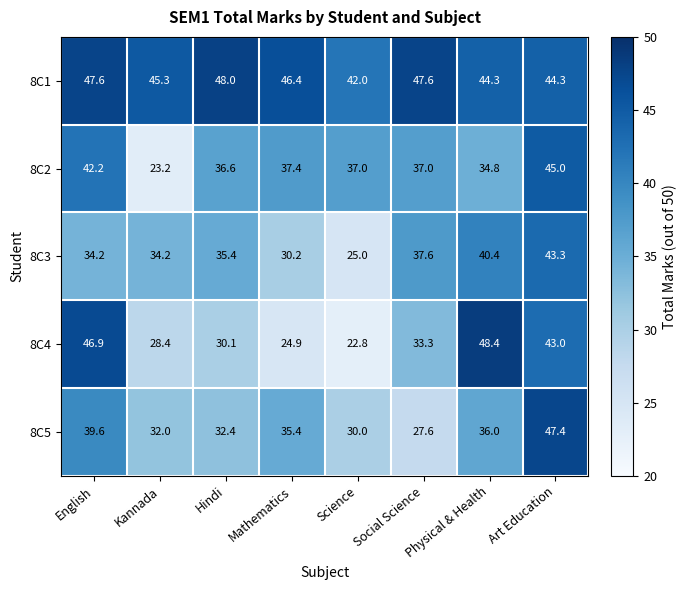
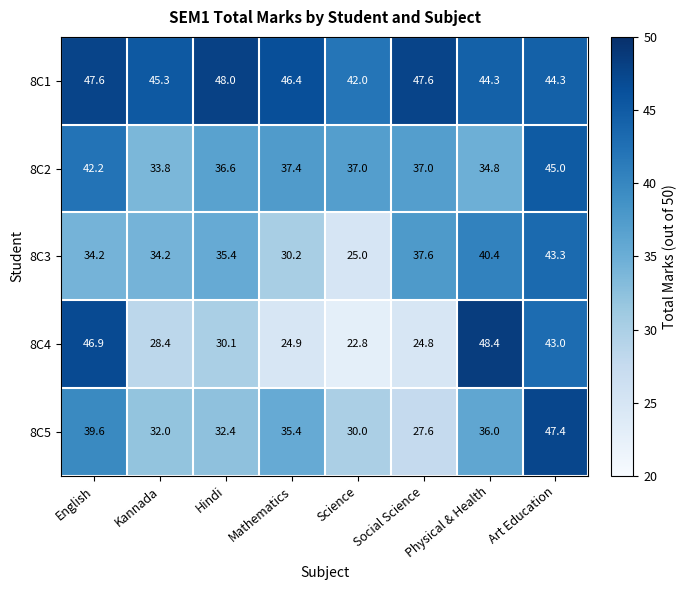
  {
    "8C1": {
      "English": 47.6,
      "Kannada": 45.3,
      "Hindi": 48.0,
      "Mathematics": 46.4,
      "Science": 42.0,
      "Social Science": 47.6,
      "Physical & Health": 44.3,
      "Art Education": 44.3
    },
    "8C2": {
      "English": 42.2,
-     "Kannada": 23.2,
+     "Kannada": 33.8,
      "Hindi": 36.6,
      "Mathematics": 37.4,
      "Science": 37.0,
      "Social Science": 37.0,
      "Physical & Health": 34.8,
      "Art Education": 45.0
    },
    "8C3": {
      "English": 34.2,
      "Kannada": 34.2,
      "Hindi": 35.4,
      "Mathematics": 30.2,
      "Science": 25.0,
      "Social Science": 37.6,
      "Physical & Health": 40.4,
      "Art Education": 43.3
    },
    "8C4": {
      "English": 46.9,
      "Kannada": 28.4,
      "Hindi": 30.1,
      "Mathematics": 24.9,
      "Science": 22.8,
-     "Social Science": 33.3,
+     "Social Science": 24.8,
      "Physical & Health": 48.4,
      "Art Education": 43.0
    },
    "8C5": {
      "English": 39.6,
      "Kannada": 32.0,
      "Hindi": 32.4,
      "Mathematics": 35.4,
      "Science": 30.0,
      "Social Science": 27.6,
      "Physical & Health": 36.0,
      "Art Education": 47.4
    }
  }
